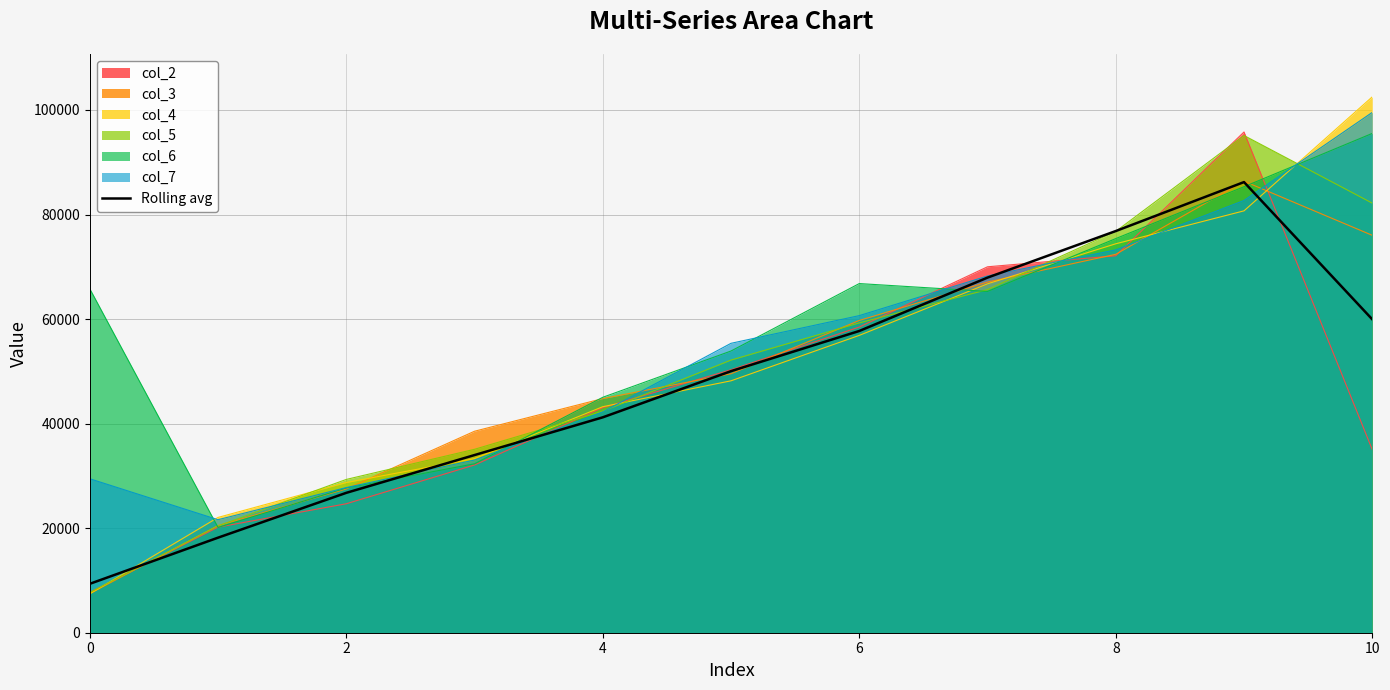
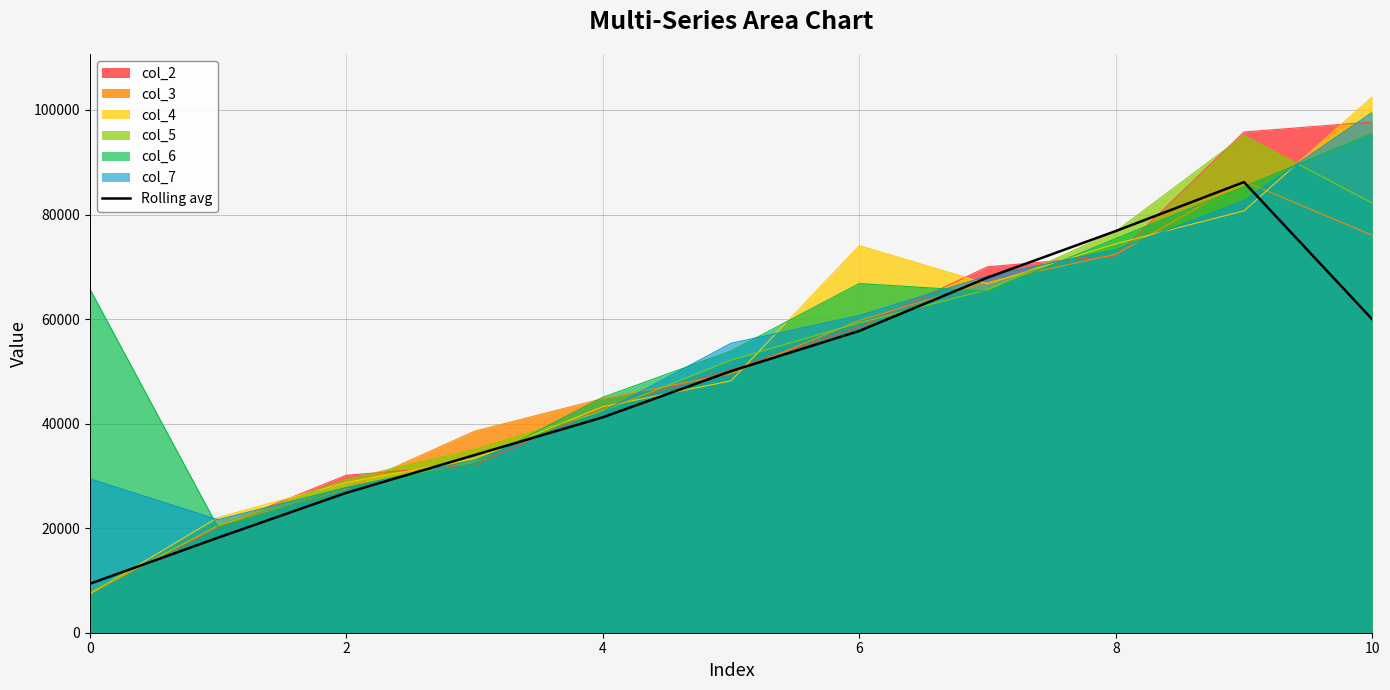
  {
    "col_2": {
-     "2": 25000,
+     "2": 30000,
      "6": 58000,
-     "10": 35000
+     "10": 98000
    },
    "col_3": {
      "10": 76000
    },
    "col_4": {
      "2": 29000,
-     "6": 57000,
+     "6": 74000,
      "8": 74000,
      "10": 103000
    },
    "col_5": {
      "2": 29000,
      "10": 82000
    },
    "col_6": {
      "0": 66000,
      "6": 67000,
      "8": 75000,
      "10": 96000
    },
    "col_7": {
      "0": 29000,
      "6": 61000,
      "8": 73000,
      "10": 100000
    },
    "Rolling avg": {
      "0": 9000,
      "2": 27000,
      "4": 41000,
      "6": 58000,
      "10": 60000
    }
  }
